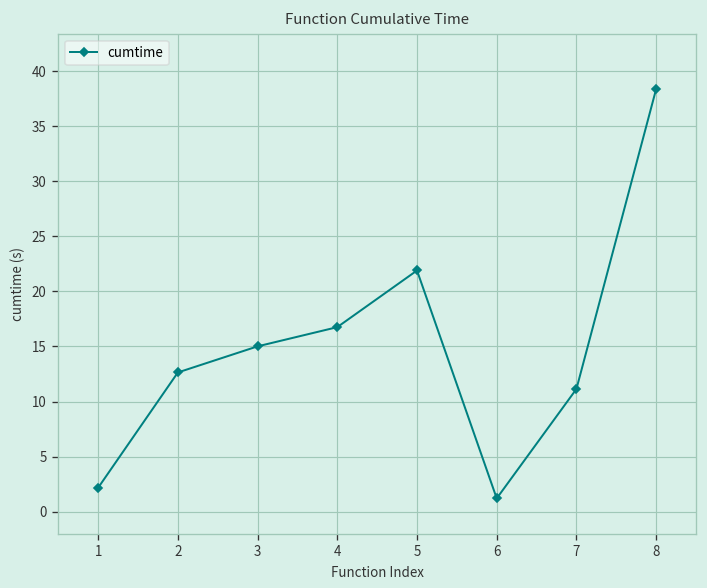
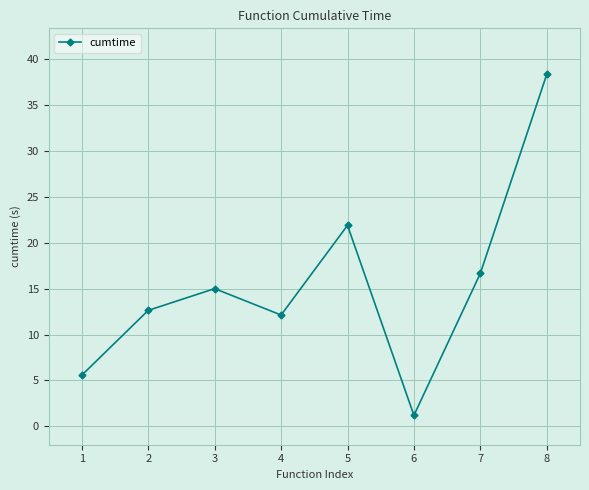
  {
-   "1": 2,
+   "1": 6,
    "2": 13,
    "3": 15,
-   "4": 17,
+   "4": 12,
    "5": 22,
    "6": 1,
-   "7": 11,
+   "7": 17,
    "8": 38
  }
